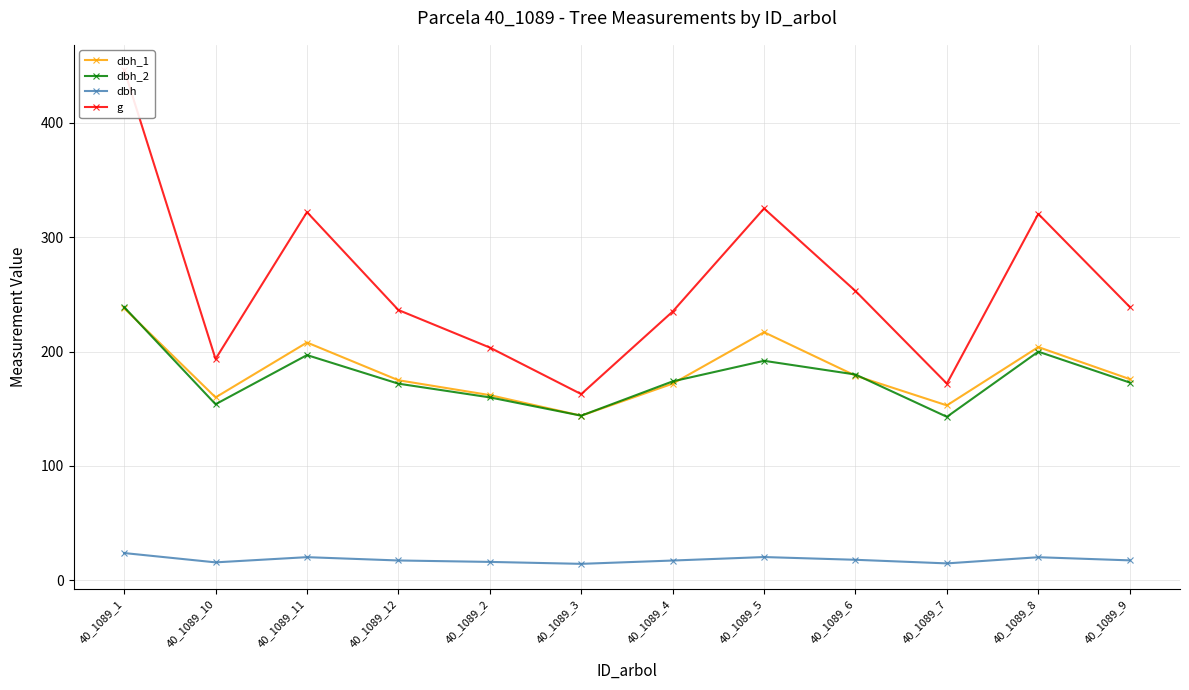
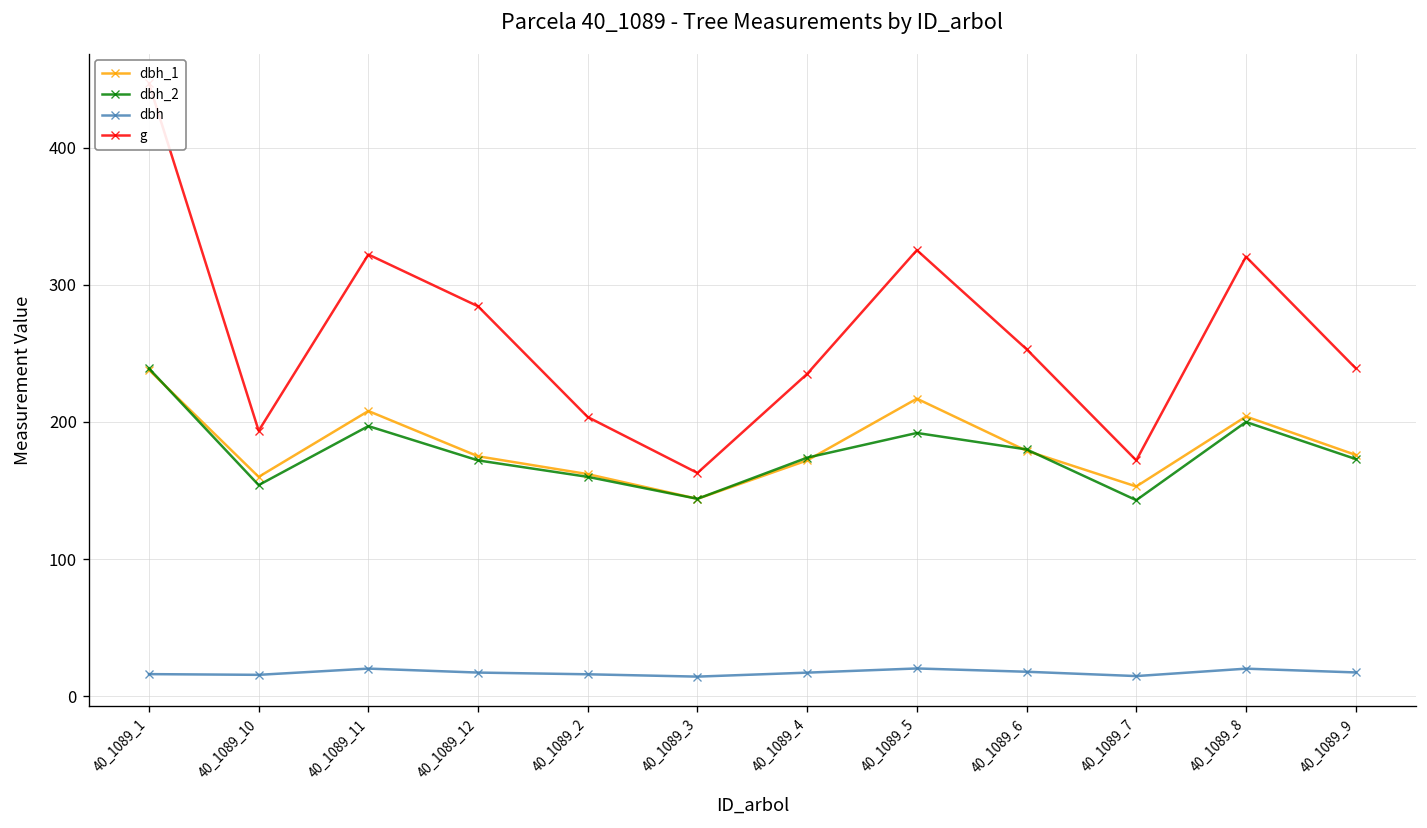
  {
    "dbh_1": {
      "40_1089_10": 160,
      "40_1089_11": 208,
      "40_1089_12": 175,
      "40_1089_5": 217,
      "40_1089_7": 153,
      "40_1089_8": 204,
      "40_1089_9": 176
    },
    "dbh_2": {
      "40_1089_10": 154,
      "40_1089_11": 197,
      "40_1089_12": 172,
      "40_1089_5": 192,
      "40_1089_7": 143,
      "40_1089_8": 200,
      "40_1089_9": 173
    },
    "dbh": {
-     "40_1089_1": 24,
+     "40_1089_1": 16,
      "40_1089_10": 16,
      "40_1089_11": 20,
      "40_1089_12": 17,
      "40_1089_2": 16,
      "40_1089_3": 14,
      "40_1089_4": 17,
      "40_1089_5": 20,
      "40_1089_6": 18,
      "40_1089_7": 15,
      "40_1089_8": 20,
      "40_1089_9": 17
    },
    "g": {
      "40_1089_10": 194,
      "40_1089_11": 322,
-     "40_1089_12": 236,
+     "40_1089_12": 284,
      "40_1089_2": 204,
      "40_1089_3": 163,
      "40_1089_4": 235,
      "40_1089_5": 325,
      "40_1089_6": 253,
      "40_1089_7": 172,
      "40_1089_8": 320,
      "40_1089_9": 239
    }
  }
